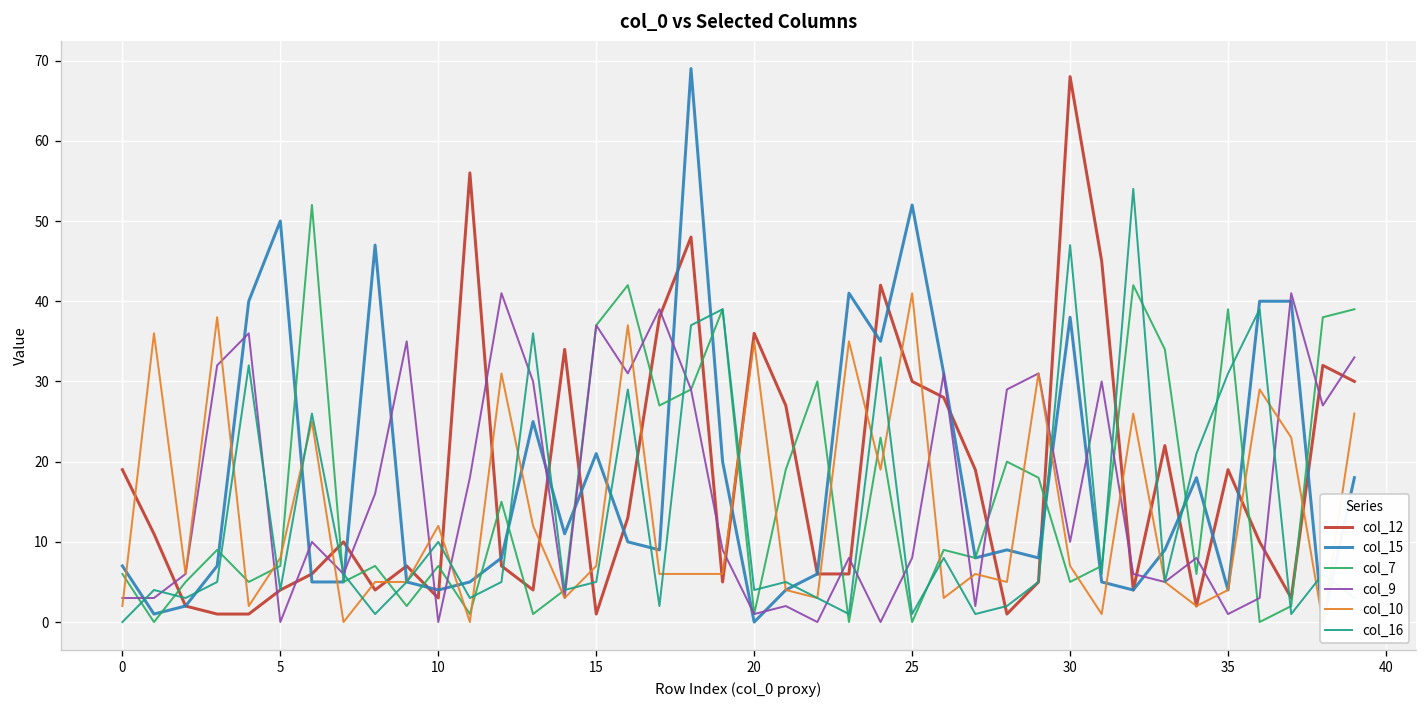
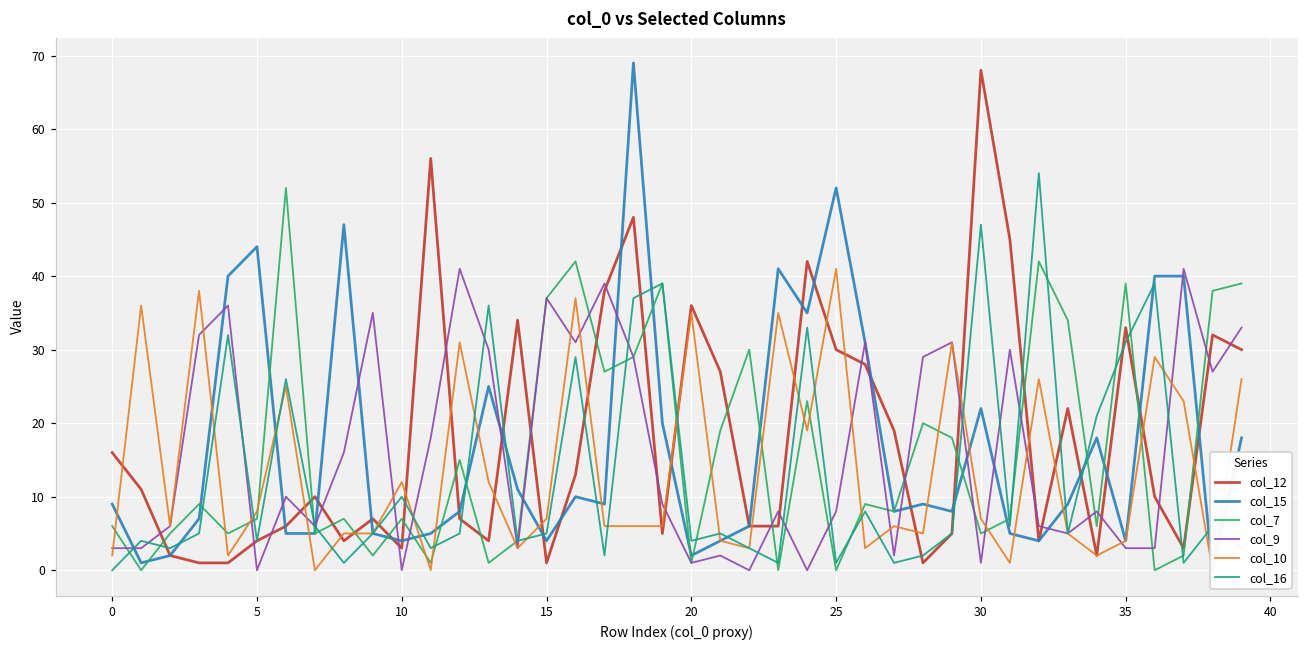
  {
    "col_12": {
-     "0": 19,
+     "0": 16,
      "10": 3,
      "15": 1,
      "20": 36,
      "25": 30,
      "30": 68,
-     "35": 19
+     "35": 33
    },
    "col_15": {
-     "0": 7,
-     "5": 50,
+     "0": 9,
+     "5": 44,
      "10": 4,
-     "15": 21,
-     "20": 0,
+     "15": 4,
+     "20": 2,
      "25": 52,
-     "30": 38
+     "30": 22
    },
    "col_9": {
      "0": 3,
      "5": 0,
      "10": 0,
      "25": 8,
-     "30": 10,
-     "35": 1
+     "30": 1,
+     "35": 3
    },
    "col_10": {
      "0": 2,
      "5": 8,
      "10": 12,
      "15": 7,
      "20": 35,
      "25": 41,
      "30": 7
    }
  }
